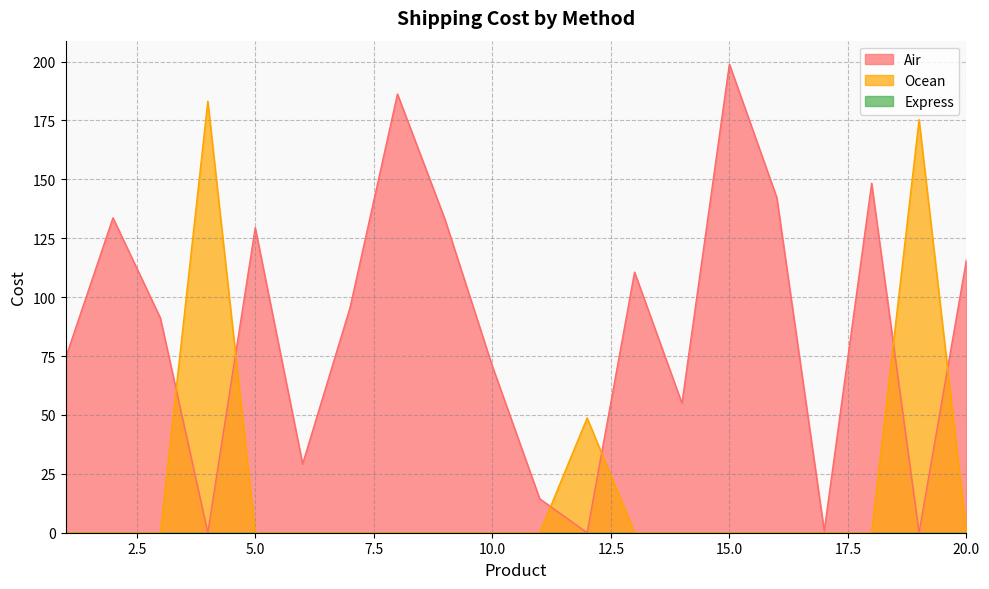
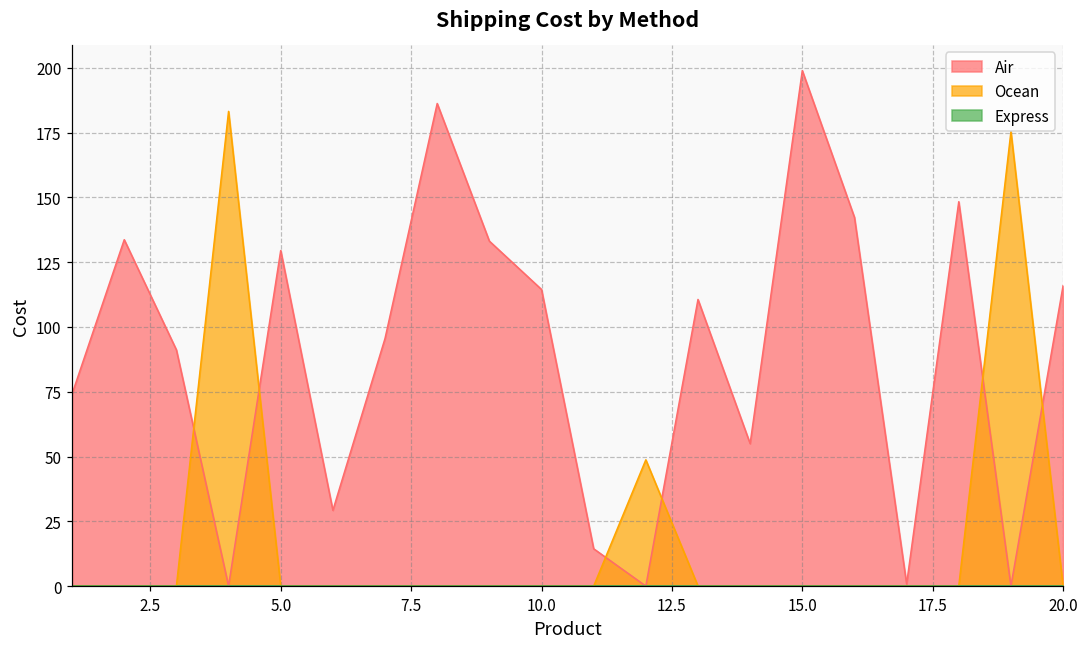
  {
    "Air": {
      "5.0": 130,
-     "10.0": 71,
+     "10.0": 114,
      "15.0": 199,
      "20.0": 116
    }
  }
